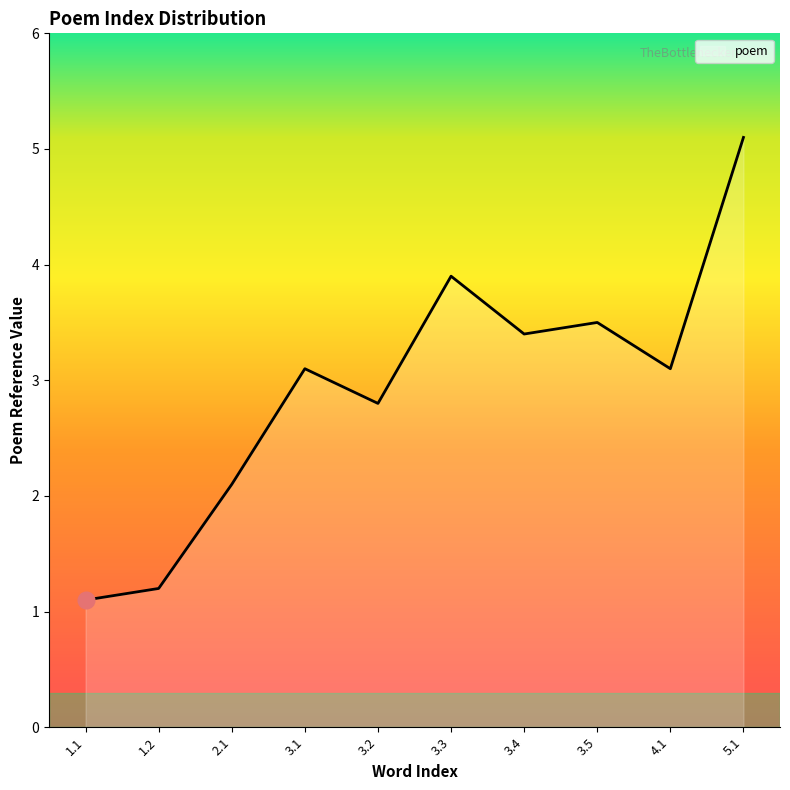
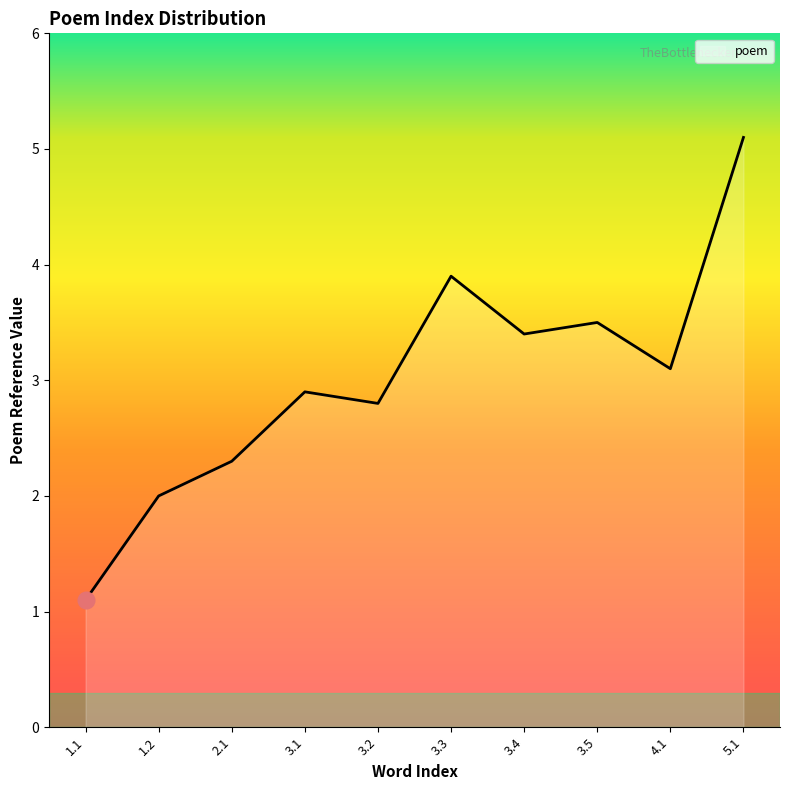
  {
    "poem": {
-     "1.2": 1.2,
-     "2.1": 2.1,
-     "3.1": 3.1,
+     "1.2": 2.0,
+     "2.1": 2.3,
+     "3.1": 2.9,
      "3.2": 2.8,
      "3.3": 3.9,
      "3.4": 3.4,
      "3.5": 3.5,
      "4.1": 3.1,
      "5.1": 5.1
    }
  }
